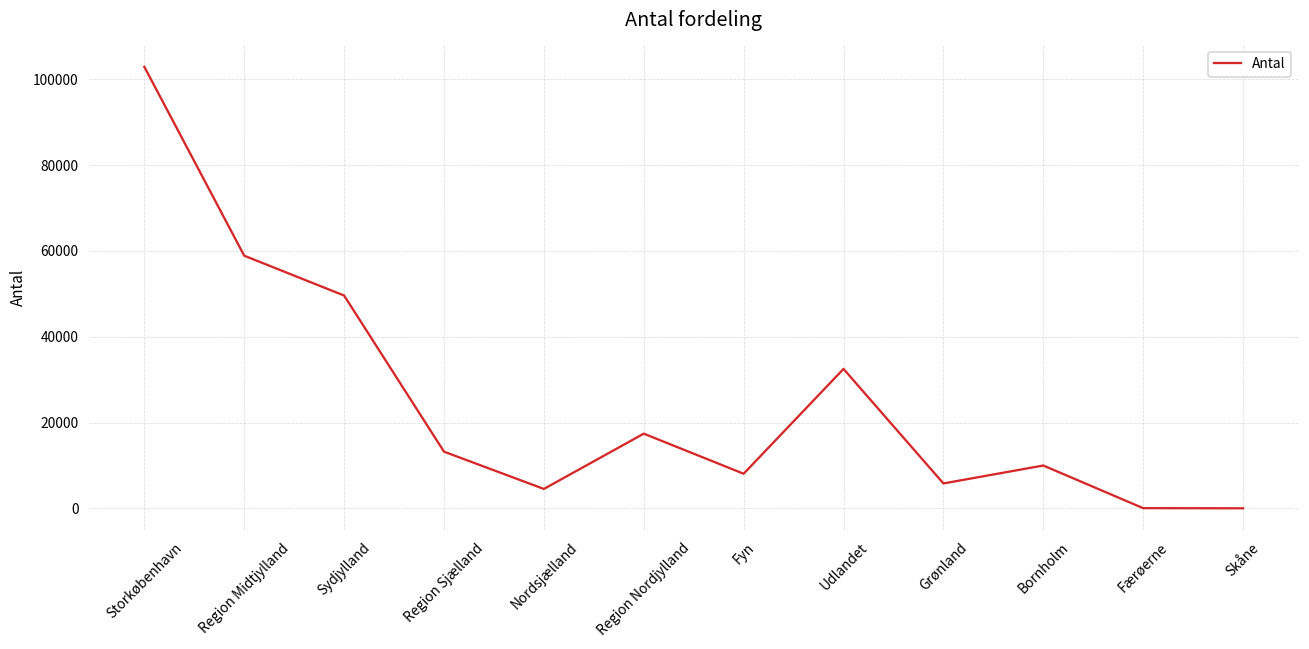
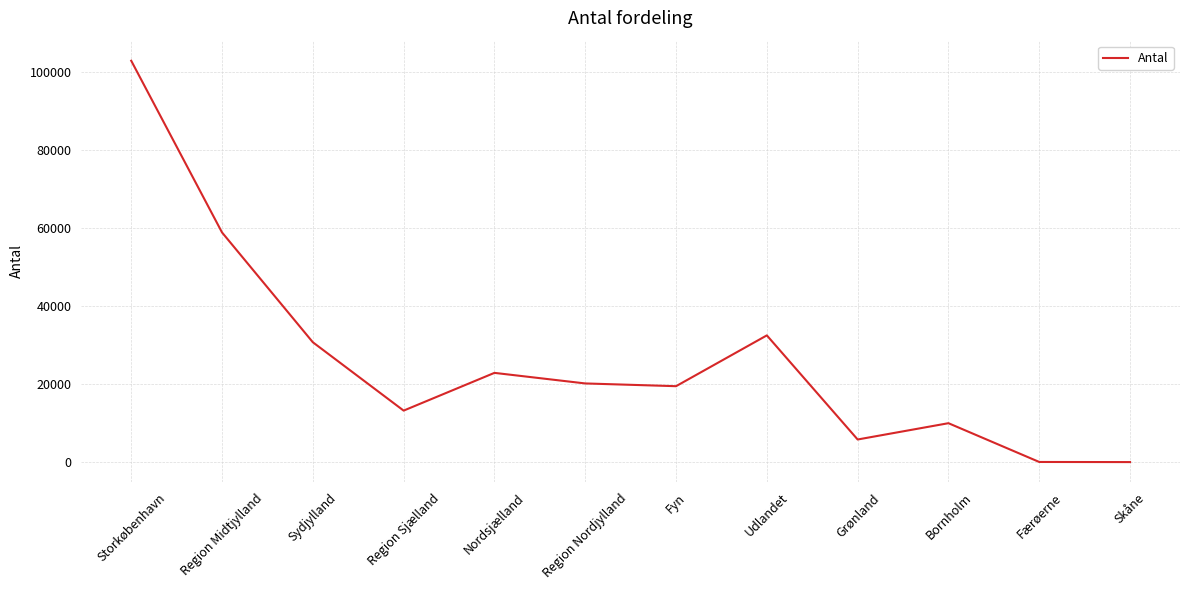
  {
    "Storkøbenhavn": 103000,
    "Region Midtjylland": 59000,
-   "Sydjylland": 50000,
+   "Sydjylland": 31000,
    "Region Sjælland": 13000,
-   "Nordsjælland": 5000,
-   "Region Nordjylland": 17000,
-   "Fyn": 8000,
+   "Nordsjælland": 23000,
+   "Region Nordjylland": 20000,
+   "Fyn": 19000,
    "Udlandet": 33000,
    "Grønland": 6000,
    "Bornholm": 10000,
    "Færøerne": 0,
    "Skåne": 0
  }
